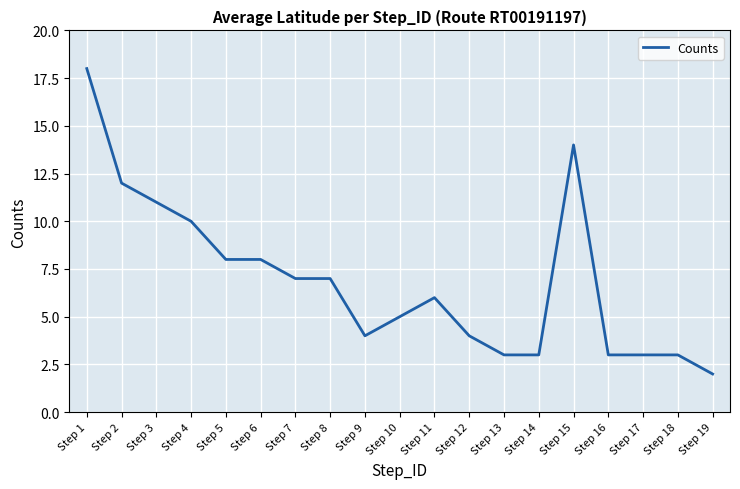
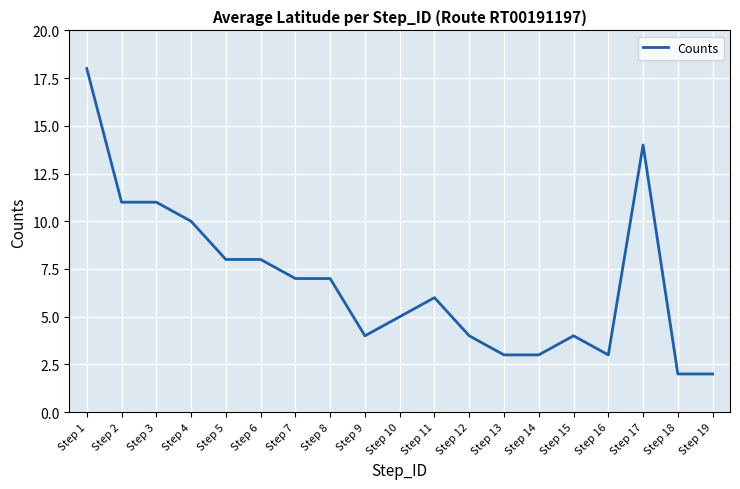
  {
    "Step 1": 18,
-   "Step 2": 12,
+   "Step 2": 11,
    "Step 3": 11,
    "Step 4": 10,
    "Step 5": 8,
    "Step 6": 8,
    "Step 7": 7,
    "Step 8": 7,
    "Step 9": 4,
    "Step 10": 5,
    "Step 11": 6,
    "Step 12": 4,
    "Step 13": 3,
    "Step 14": 3,
-   "Step 15": 14,
+   "Step 15": 4,
    "Step 16": 3,
-   "Step 17": 3,
-   "Step 18": 3,
+   "Step 17": 14,
+   "Step 18": 2,
    "Step 19": 2
  }
